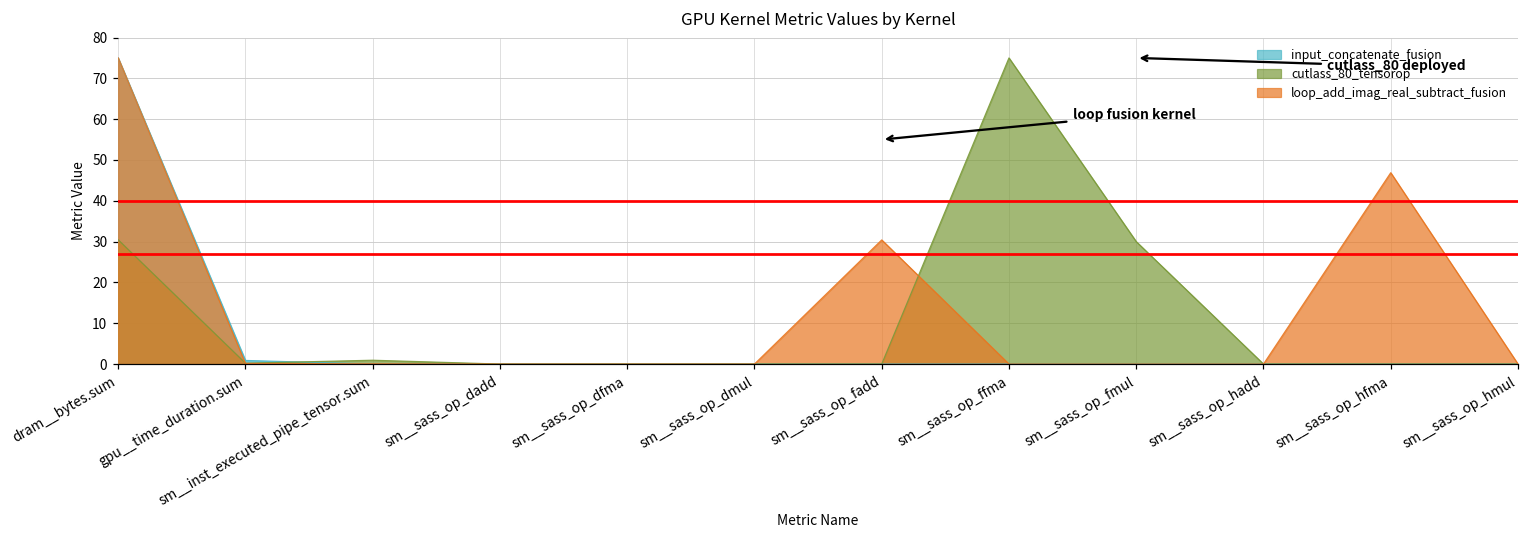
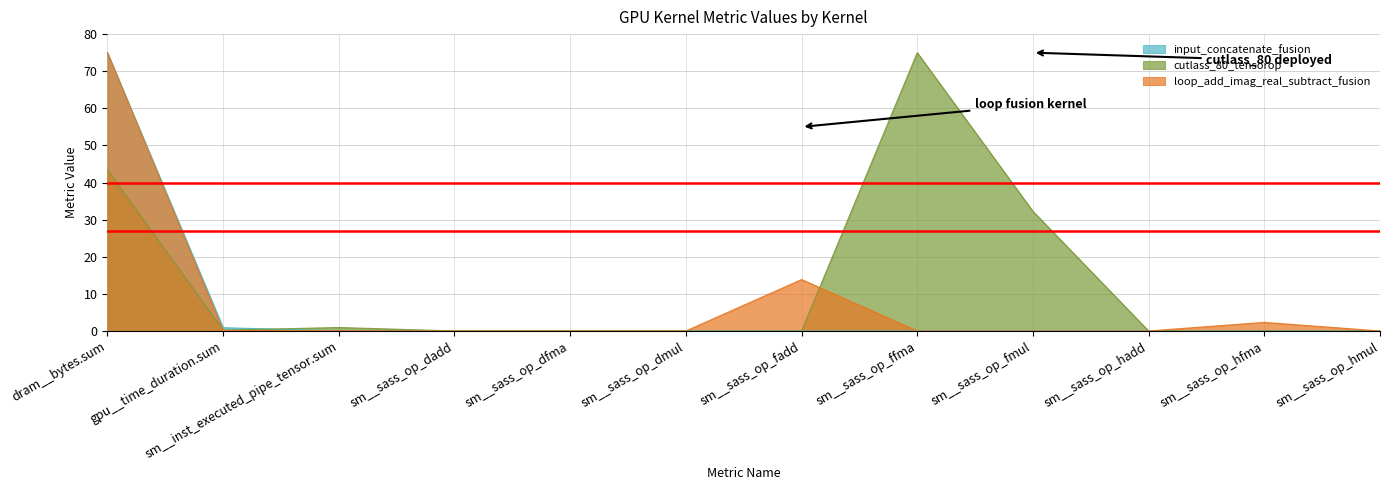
  {
    "cutlass_80_tensorop": {
-     "dram__bytes.sum": 30,
+     "dram__bytes.sum": 43,
      "sm__inst_executed_pipe_tensor.sum": 1,
      "sm__sass_op_ffma": 75,
-     "sm__sass_op_fmul": 30
+     "sm__sass_op_fmul": 32
    },
    "loop_add_imag_real_subtract_fusion": {
-     "sm__sass_op_fadd": 30,
-     "sm__sass_op_hfma": 47
+     "sm__sass_op_fadd": 14,
+     "sm__sass_op_hfma": 2
    }
  }
